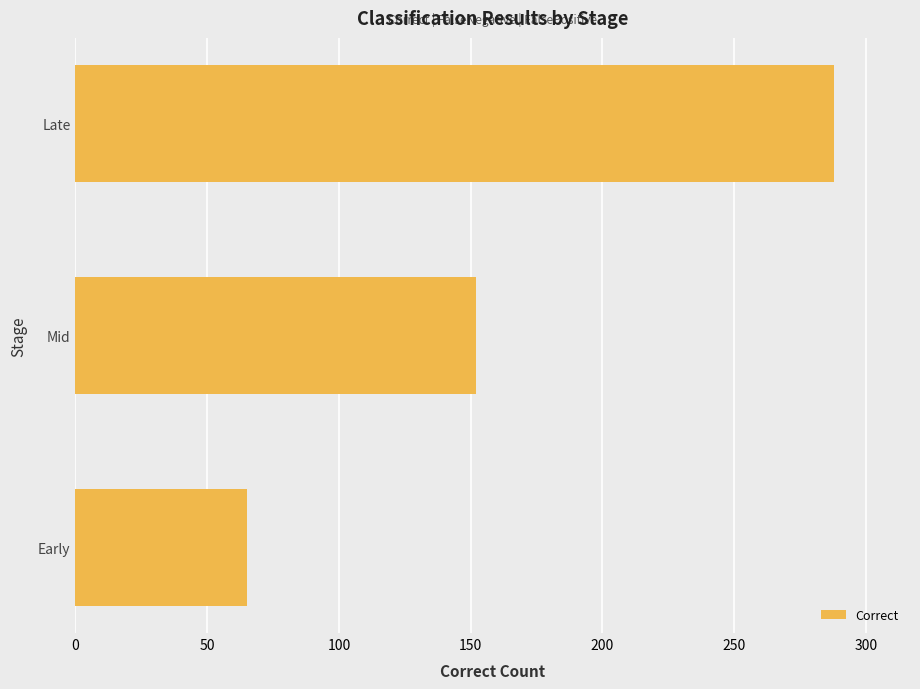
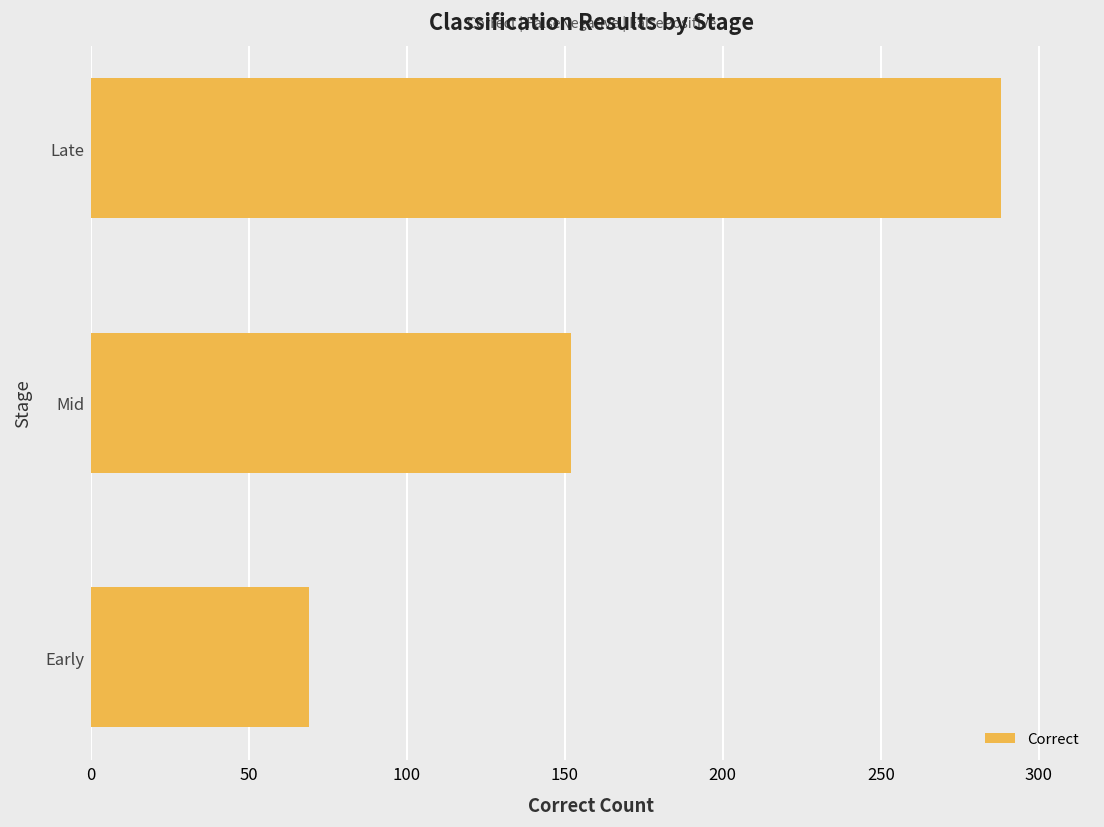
  {
    "Late": 288,
    "Mid": 152,
-   "Early": 65
+   "Early": 69
  }
